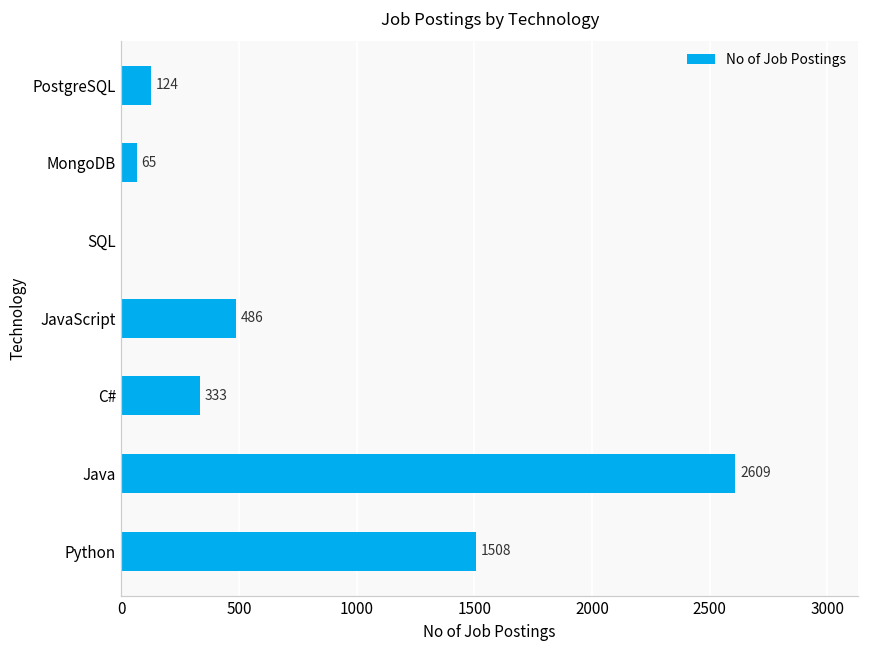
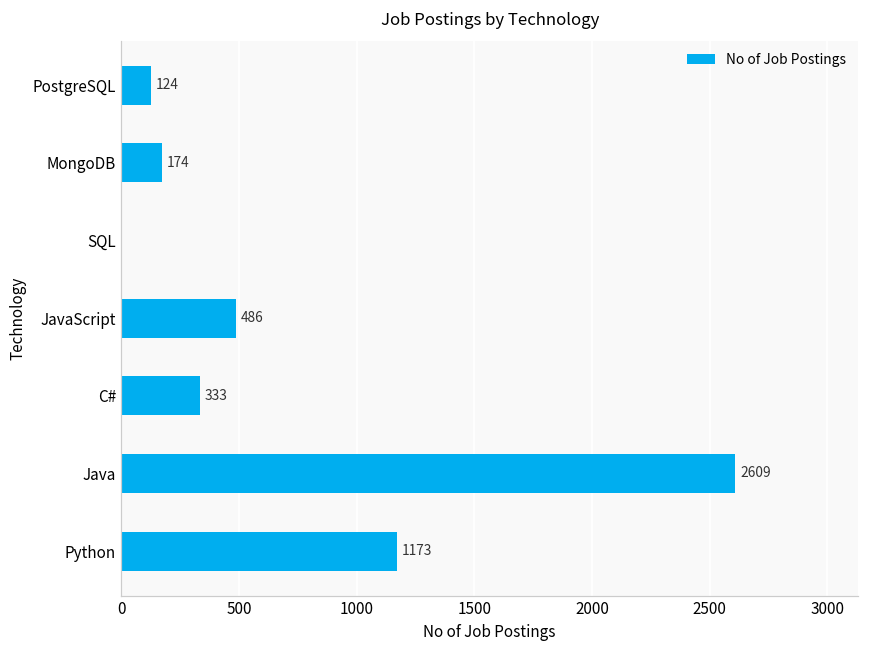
  {
    "PostgreSQL": 124,
-   "MongoDB": 65,
+   "MongoDB": 174,
    "JavaScript": 486,
    "C#": 333,
    "Java": 2609,
-   "Python": 1508
+   "Python": 1173
  }
